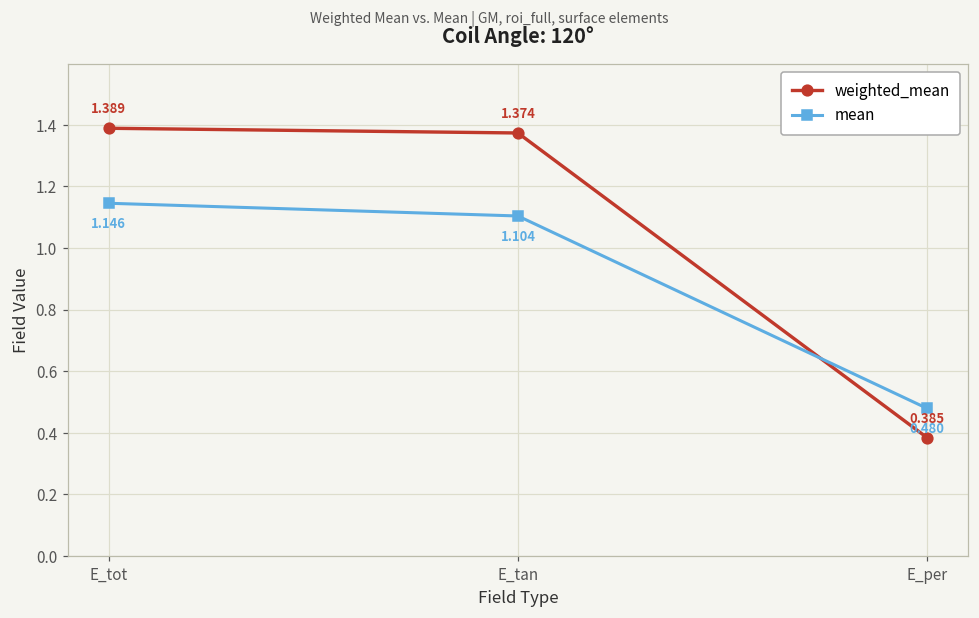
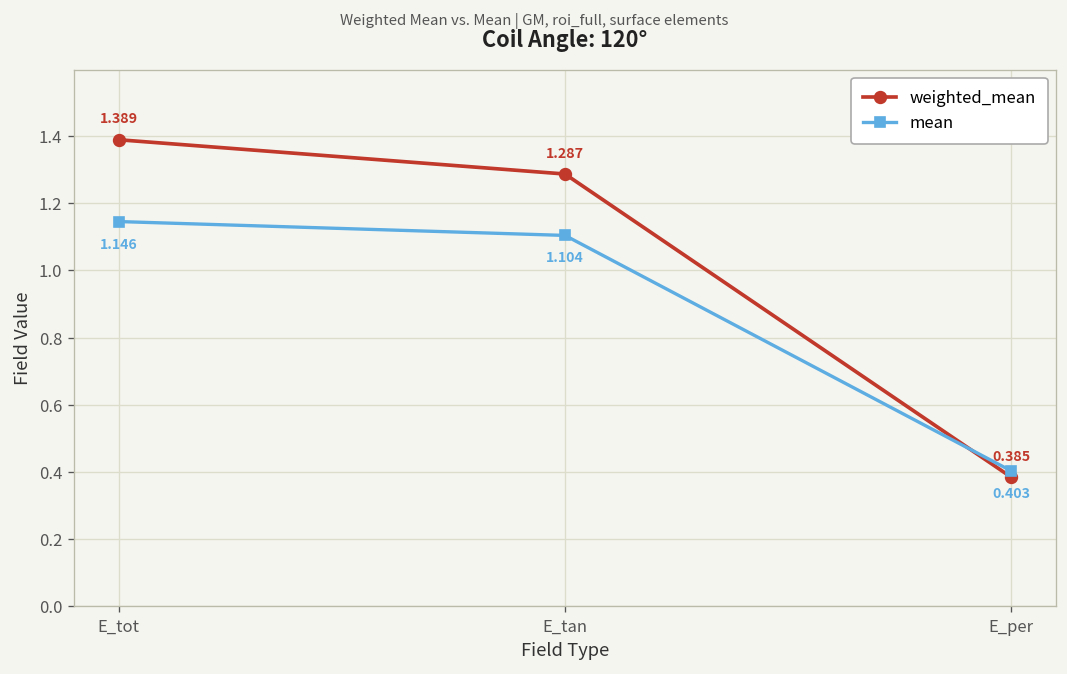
  {
    "weighted_mean": {
      "E_tot": 1.389,
-     "E_tan": 1.374,
+     "E_tan": 1.287,
      "E_per": 0.385
    },
    "mean": {
      "E_tot": 1.146,
      "E_tan": 1.104,
-     "E_per": 0.480
+     "E_per": 0.403
    }
  }
